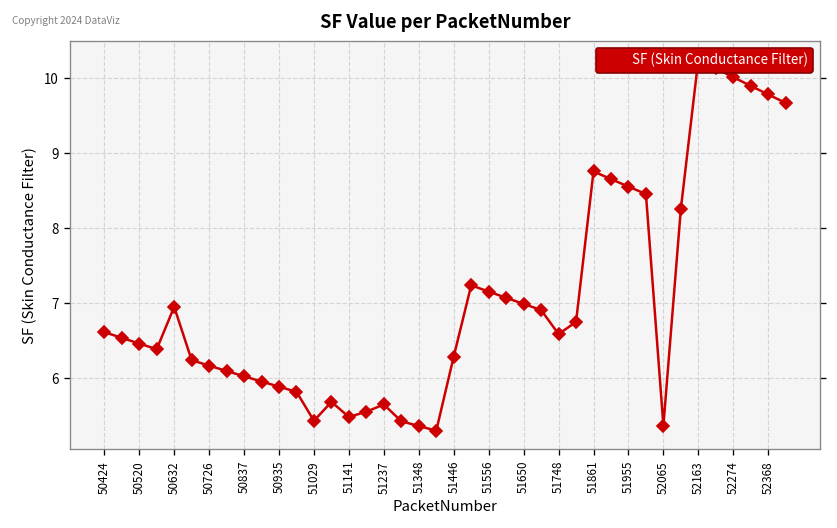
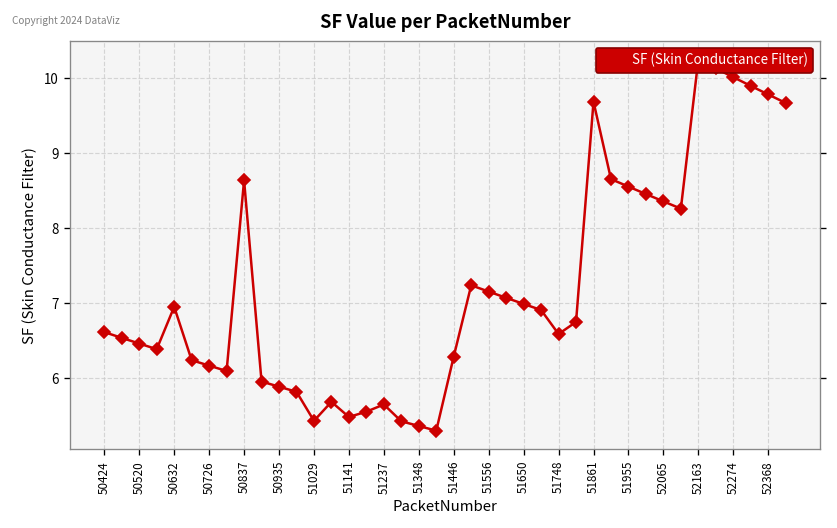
  {
    "50424": 6.6,
    "50520": 6.5,
    "50632": 7.0,
    "50726": 6.2,
-   "50837": 6.0,
+   "50837": 8.6,
    "50935": 5.9,
    "51029": 5.4,
    "51141": 5.5,
    "51237": 5.7,
    "51348": 5.4,
    "51446": 6.3,
    "51556": 7.2,
    "51650": 7.0,
    "51748": 6.6,
-   "51861": 8.8,
+   "51861": 9.7,
    "51955": 8.6,
-   "52065": 5.4,
+   "52065": 8.4,
    "52274": 10.0,
    "52368": 9.8
  }
